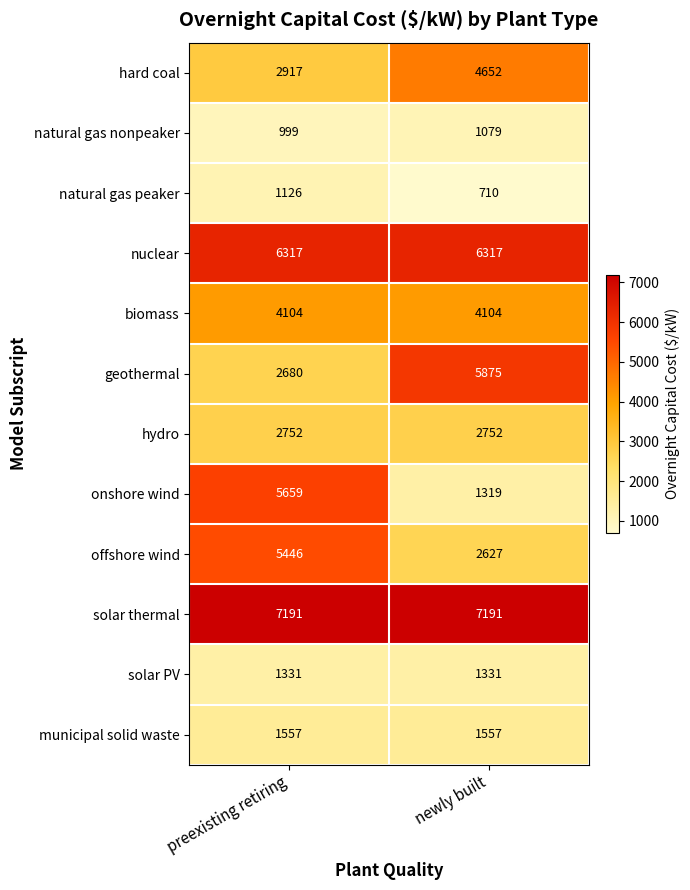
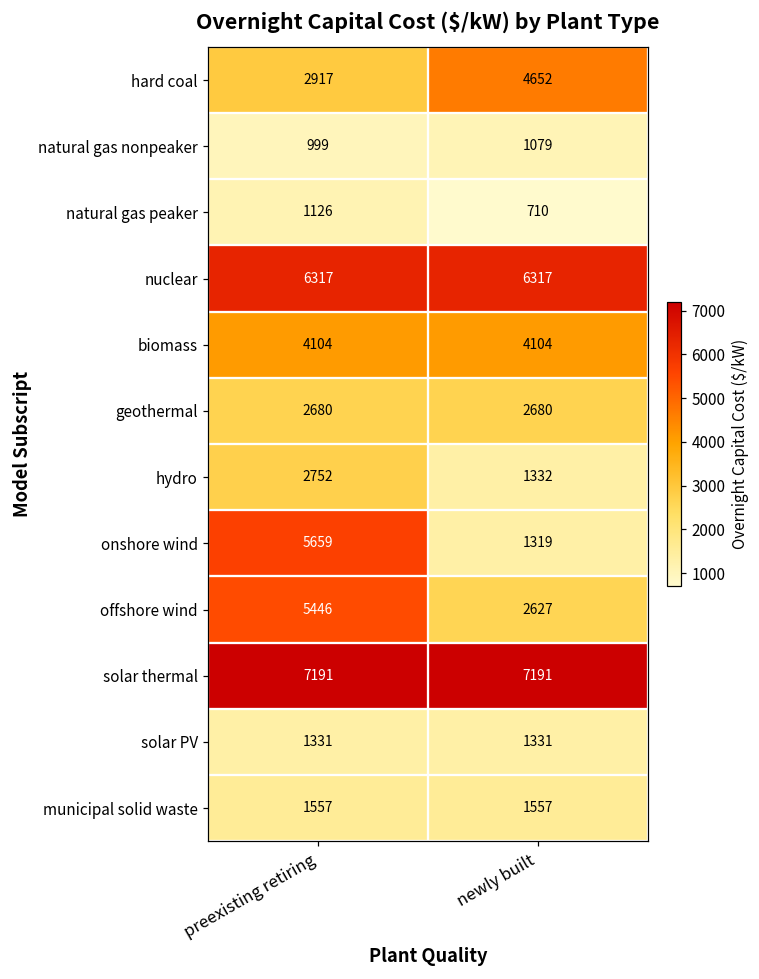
  {
    "hard coal": {
      "preexisting retiring": 2917,
      "newly built": 4652
    },
    "natural gas nonpeaker": {
      "preexisting retiring": 999,
      "newly built": 1079
    },
    "natural gas peaker": {
      "preexisting retiring": 1126,
      "newly built": 710
    },
    "nuclear": {
      "preexisting retiring": 6317,
      "newly built": 6317
    },
    "biomass": {
      "preexisting retiring": 4104,
      "newly built": 4104
    },
    "geothermal": {
      "preexisting retiring": 2680,
-     "newly built": 5875
+     "newly built": 2680
    },
    "hydro": {
      "preexisting retiring": 2752,
-     "newly built": 2752
+     "newly built": 1332
    },
    "onshore wind": {
      "preexisting retiring": 5659,
      "newly built": 1319
    },
    "offshore wind": {
      "preexisting retiring": 5446,
      "newly built": 2627
    },
    "solar thermal": {
      "preexisting retiring": 7191,
      "newly built": 7191
    },
    "solar PV": {
      "preexisting retiring": 1331,
      "newly built": 1331
    },
    "municipal solid waste": {
      "preexisting retiring": 1557,
      "newly built": 1557
    }
  }
